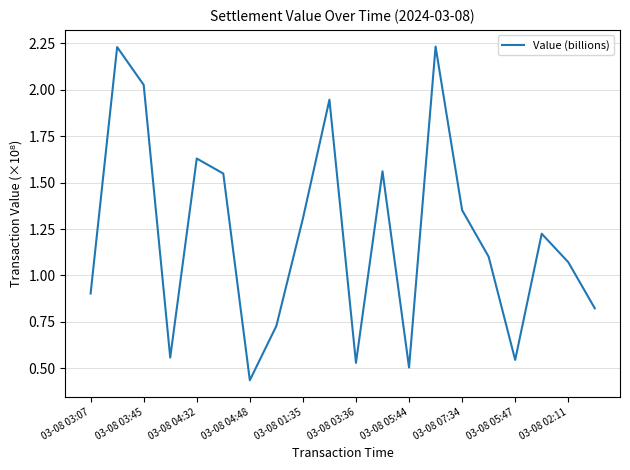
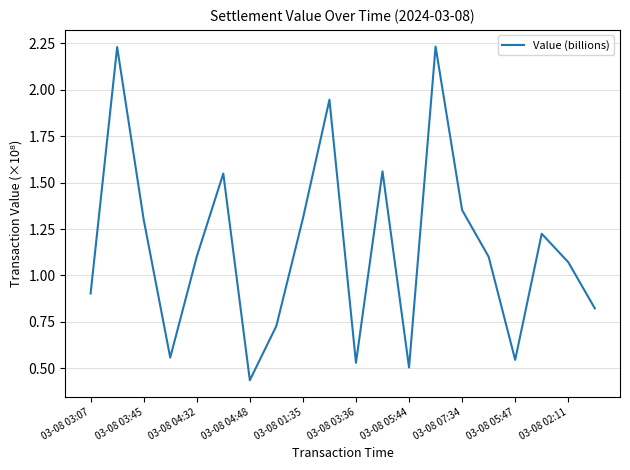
  {
    "03-08 03:07": 0.90,
-   "03-08 03:45": 2.03,
-   "03-08 04:32": 1.63,
+   "03-08 03:45": 1.30,
+   "03-08 04:32": 1.10,
    "03-08 04:48": 0.44,
    "03-08 01:35": 1.31,
    "03-08 03:36": 0.53,
    "03-08 05:44": 0.50,
    "03-08 07:34": 1.35,
    "03-08 05:47": 0.55,
    "03-08 02:11": 1.07
  }
